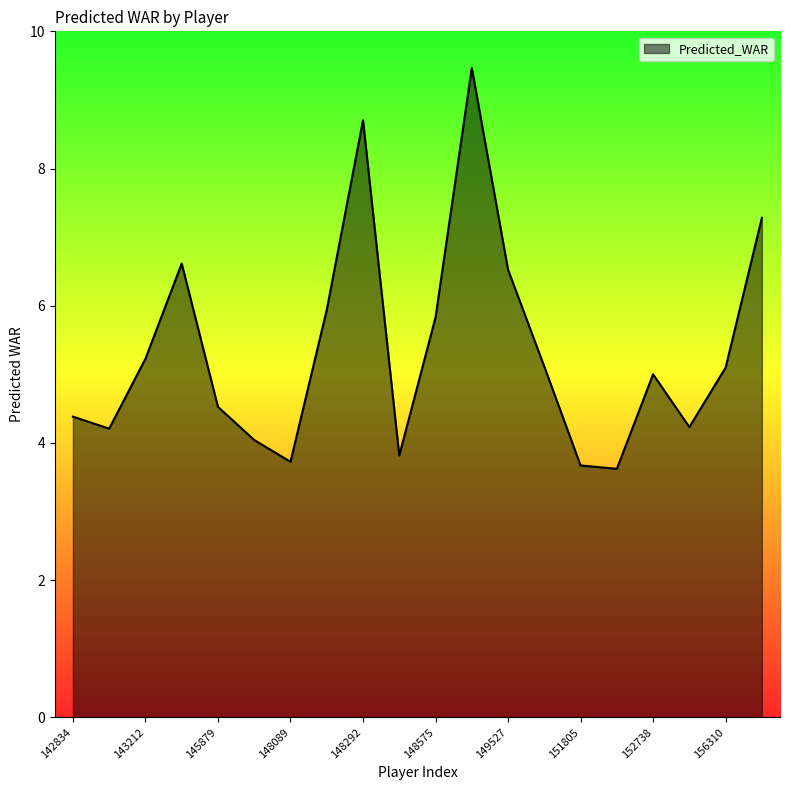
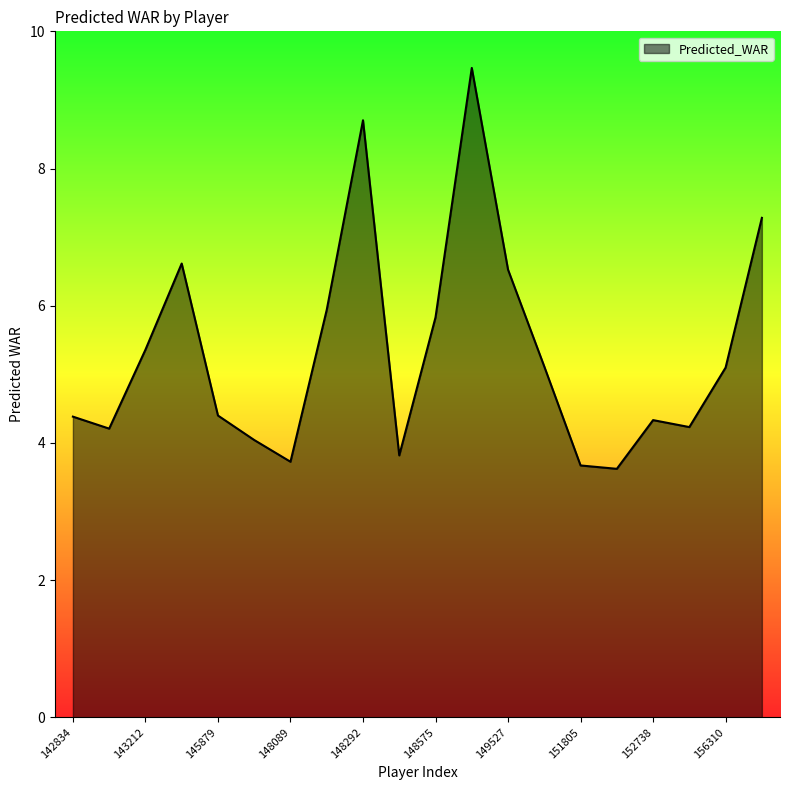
  {
    "142834": 4.4,
-   "143212": 5.2,
-   "145879": 4.5,
+   "143212": 5.4,
+   "145879": 4.4,
    "148089": 3.7,
    "148292": 8.7,
    "148575": 5.8,
    "149527": 6.5,
    "151805": 3.7,
-   "152738": 5.0,
+   "152738": 4.3,
    "156310": 5.1
  }
